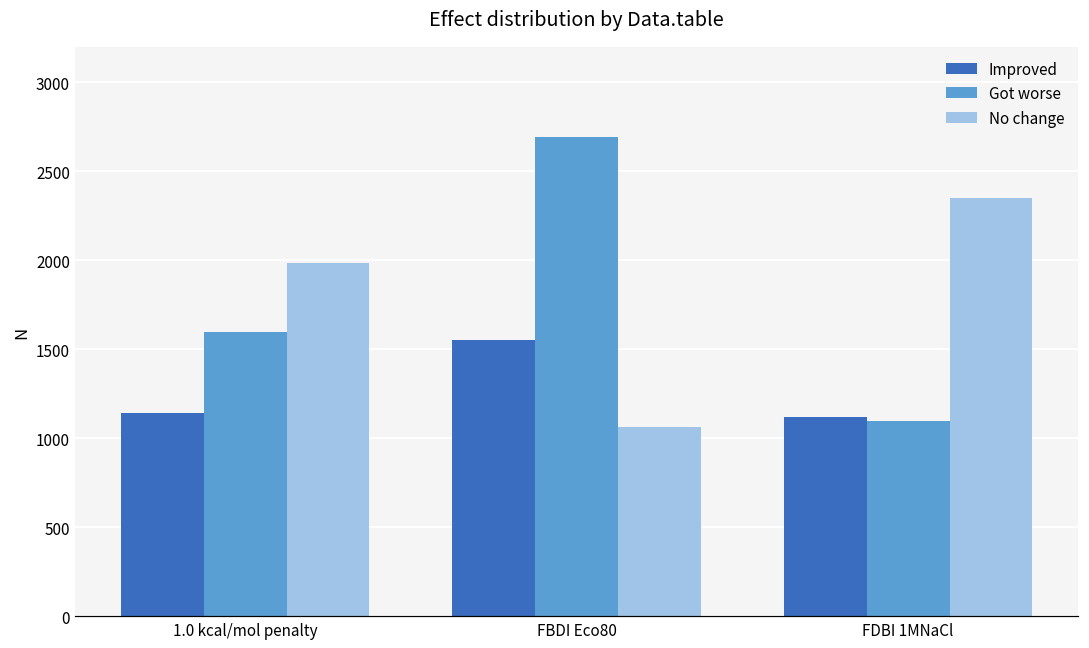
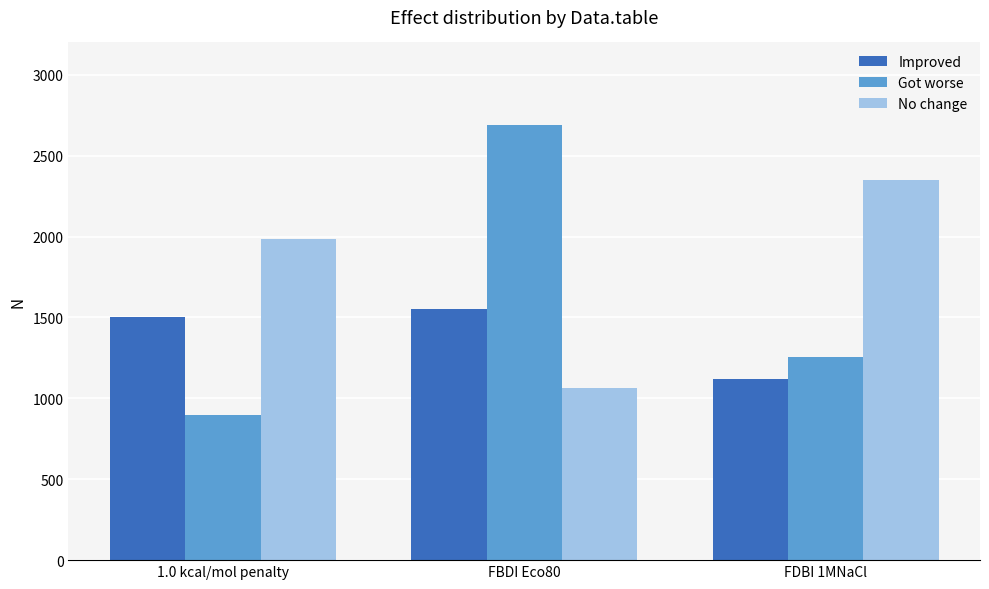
  {
    "Improved": {
-     "1.0 kcal/mol penalty": 1140,
+     "1.0 kcal/mol penalty": 1500,
      "FBDI Eco80": 1550,
      "FDBI 1MNaCl": 1120
    },
    "Got worse": {
-     "1.0 kcal/mol penalty": 1600,
+     "1.0 kcal/mol penalty": 900,
      "FBDI Eco80": 2690,
-     "FDBI 1MNaCl": 1100
+     "FDBI 1MNaCl": 1260
    },
    "No change": {
      "1.0 kcal/mol penalty": 1990,
      "FBDI Eco80": 1060,
      "FDBI 1MNaCl": 2350
    }
  }
